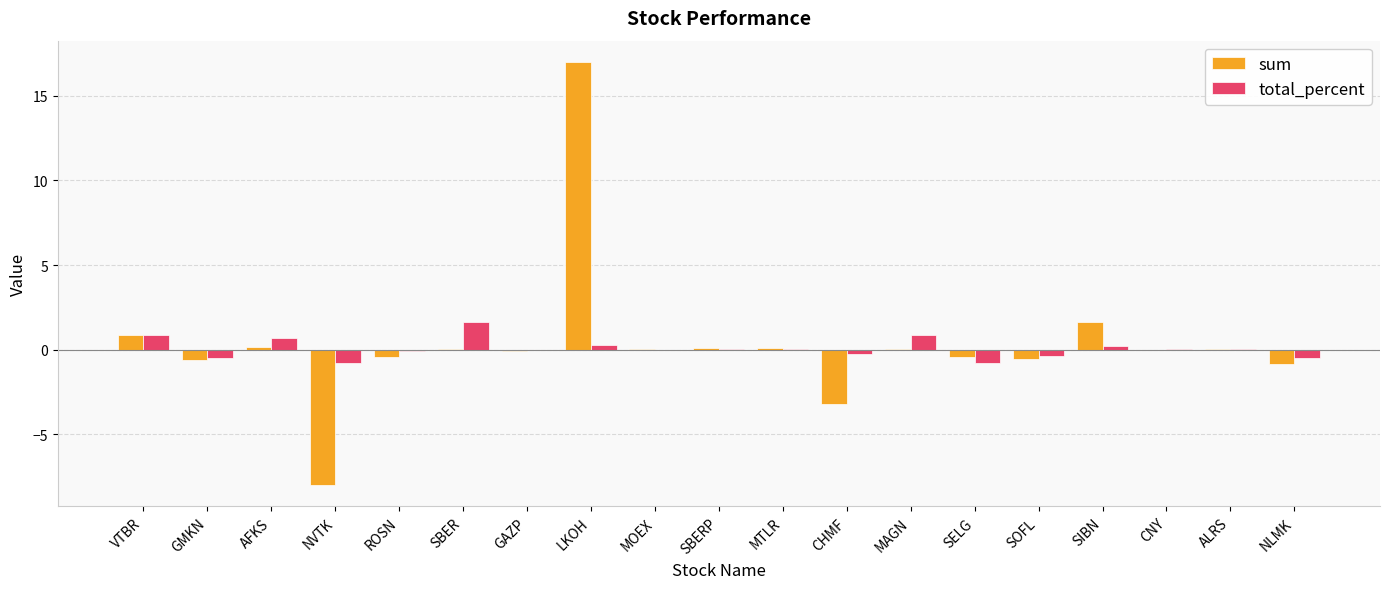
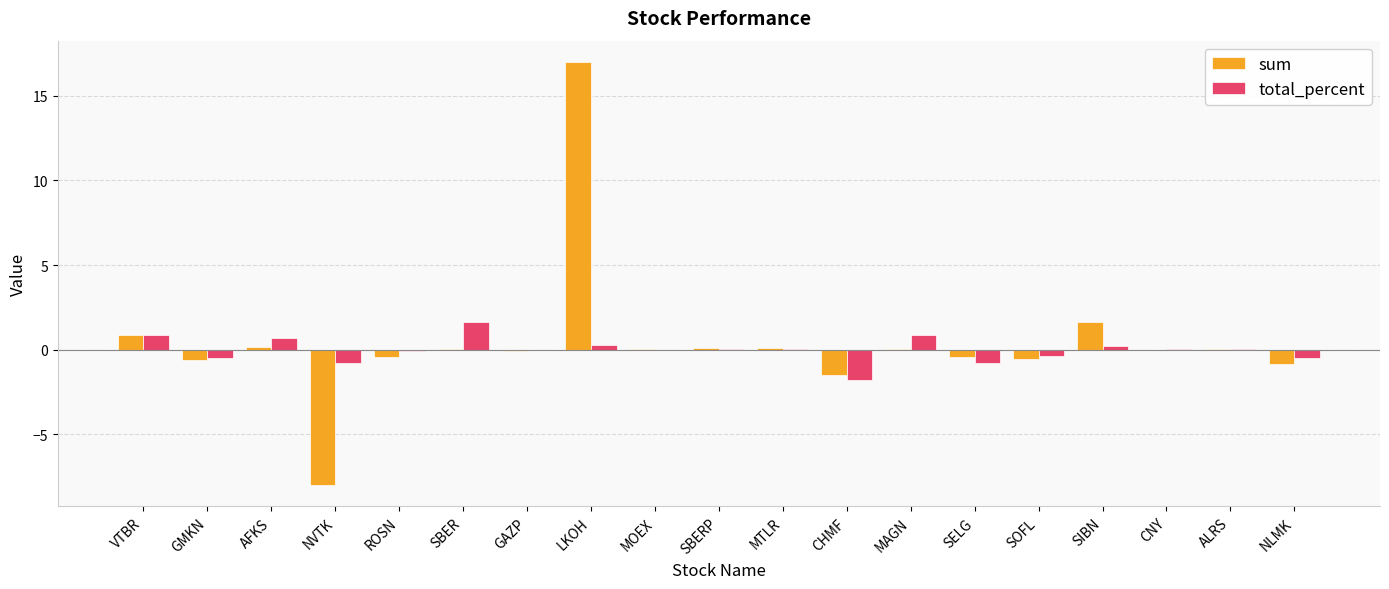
  {
    "sum": {
      "VTBR": 0.9,
      "GMKN": -0.6,
      "NVTK": -8.0,
      "ROSN": -0.5,
      "LKOH": 17.0,
-     "CHMF": -3.2,
+     "CHMF": -1.5,
      "SELG": -0.4,
      "SOFL": -0.6,
      "SIBN": 1.7,
      "NLMK": -0.8
    },
    "total_percent": {
      "VTBR": 0.9,
      "GMKN": -0.5,
      "AFKS": 0.7,
      "NVTK": -0.8,
      "SBER": 1.7,
      "LKOH": 0.3,
-     "CHMF": -0.2,
+     "CHMF": -1.8,
      "MAGN": 0.9,
      "SELG": -0.8,
      "SOFL": -0.4,
      "SIBN": 0.2,
      "NLMK": -0.5
    }
  }
